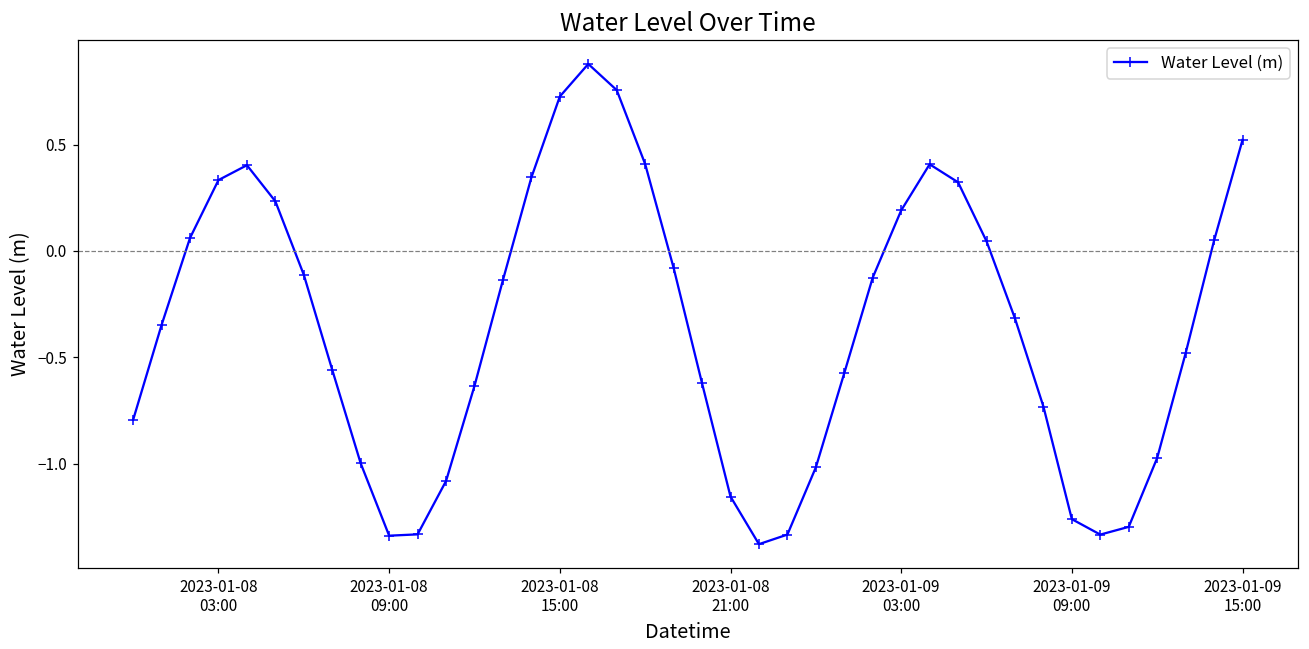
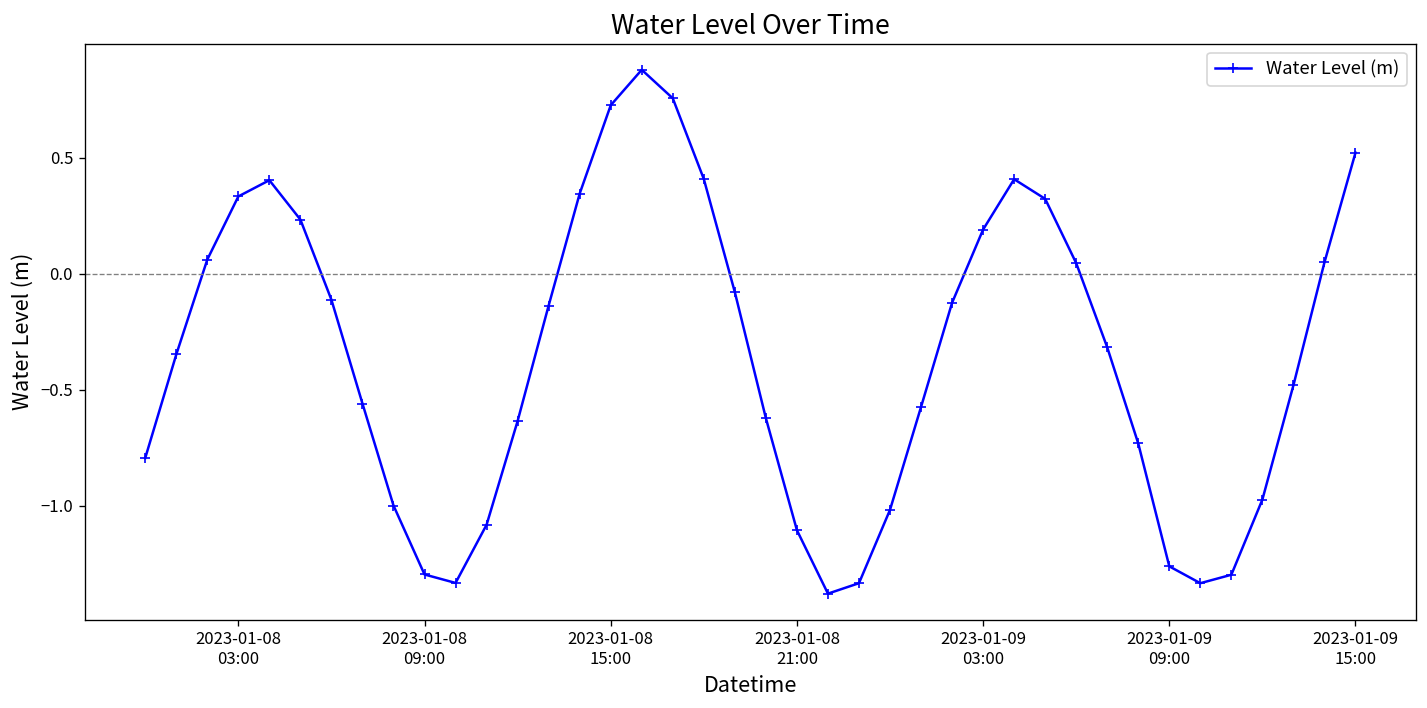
  {
    "2023-01-08 03:00": 0.33,
-   "2023-01-08 09:00": -1.34,
+   "2023-01-08 09:00": -1.30,
    "2023-01-08 15:00": 0.73,
-   "2023-01-08 21:00": -1.15,
+   "2023-01-08 21:00": -1.10,
    "2023-01-09 03:00": 0.19,
    "2023-01-09 09:00": -1.26,
    "2023-01-09 15:00": 0.52
  }
